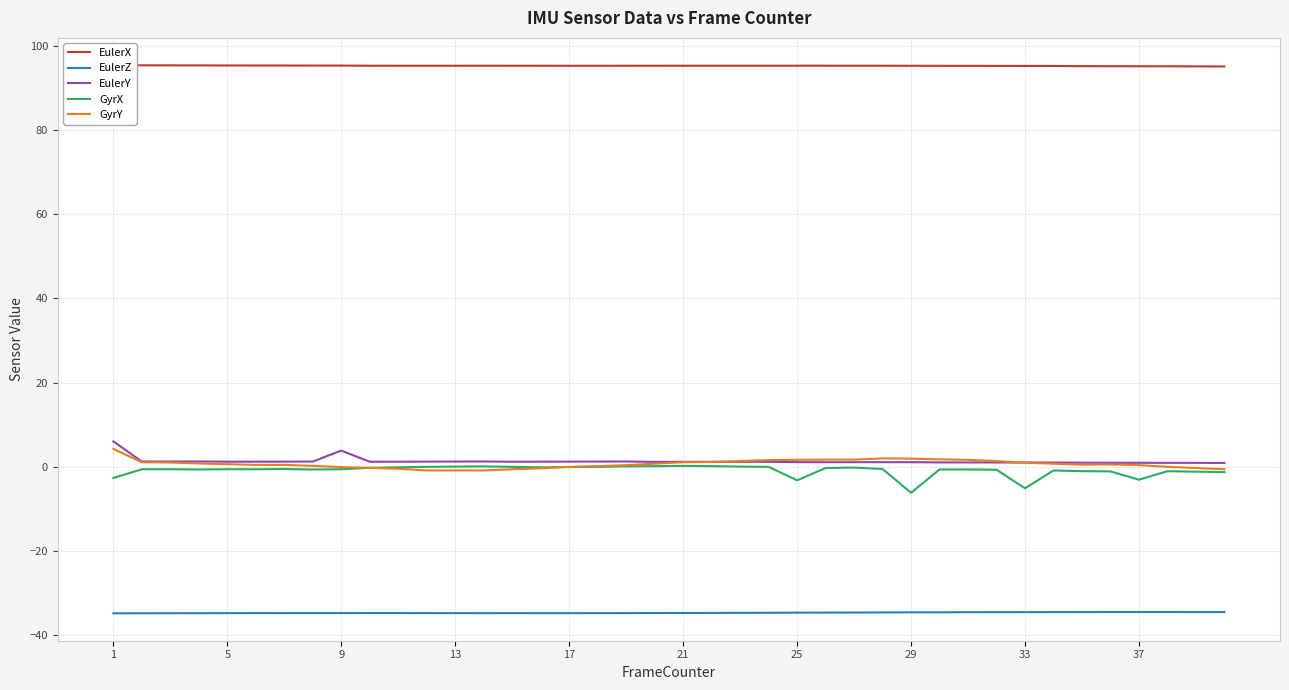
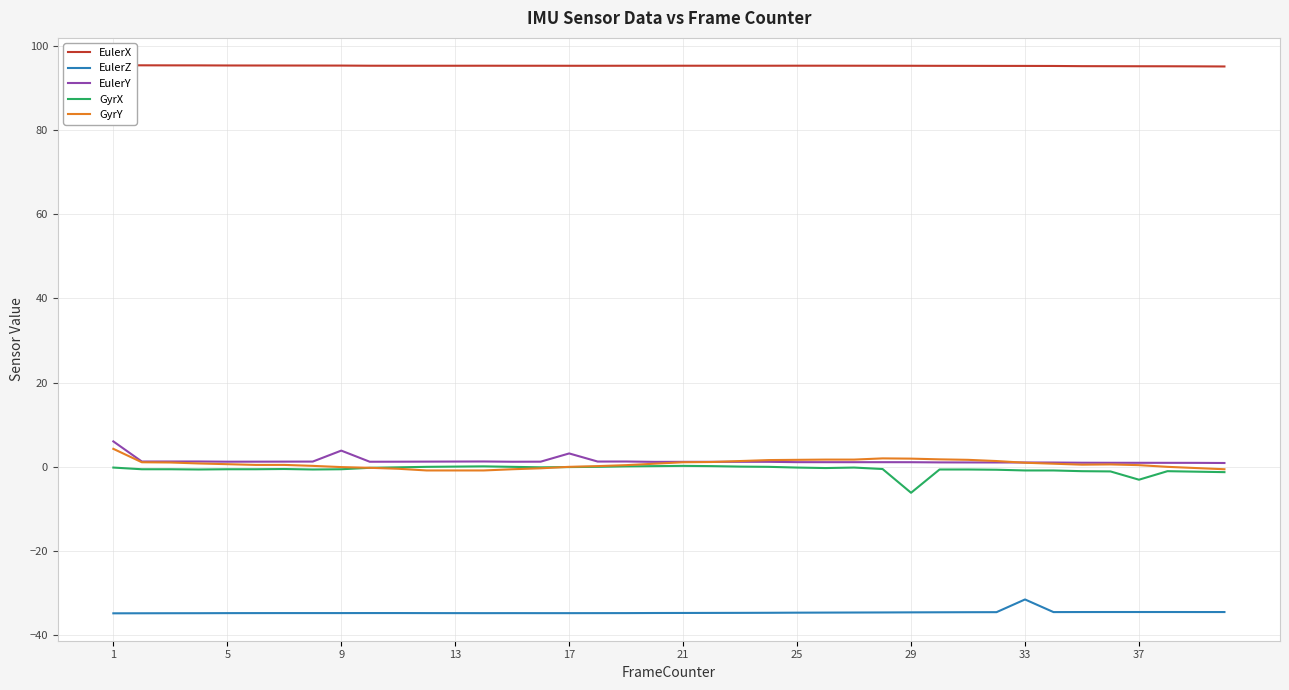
  {
    "EulerX": {
      "5": 95,
      "9": 95,
      "13": 95,
      "17": 95,
      "21": 95,
      "25": 95,
      "29": 95,
      "33": 95,
      "37": 95
    },
    "EulerZ": {
      "1": -35,
      "5": -35,
      "9": -35,
      "13": -35,
      "17": -35,
      "21": -35,
      "25": -35,
      "29": -35,
-     "33": -34,
+     "33": -31,
      "37": -34
    },
    "EulerY": {
      "1": 6,
      "9": 4,
      "13": 1,
-     "17": 1,
+     "17": 3,
      "29": 1
    },
    "GyrX": {
-     "1": -3,
+     "1": 0,
      "5": -1,
      "13": 0,
      "21": 0,
-     "25": -3,
+     "25": 0,
      "29": -6,
-     "33": -5,
+     "33": -1,
      "37": -3
    },
    "GyrY": {
      "1": 4,
      "13": -1,
      "29": 2
    }
  }
